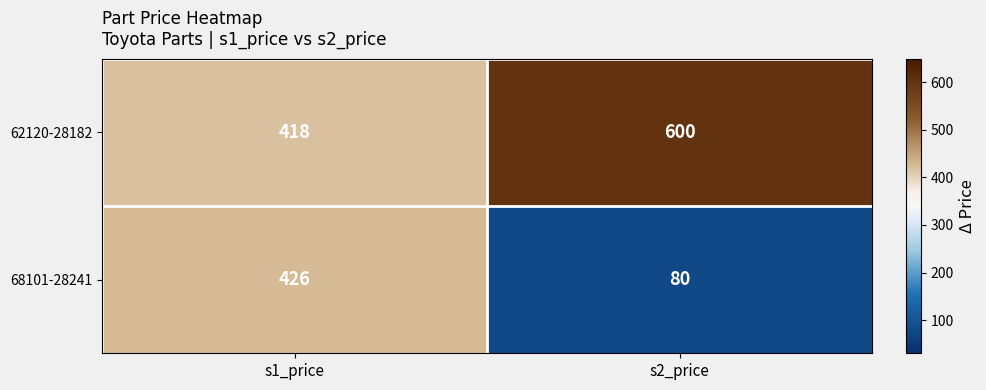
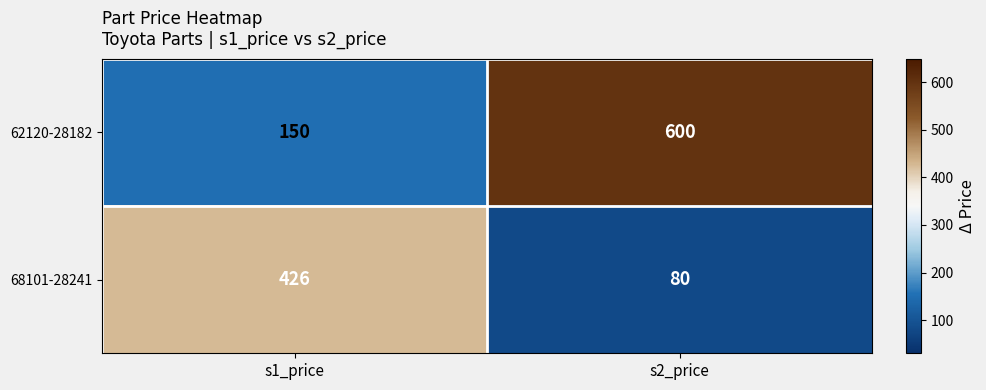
  {
    "62120-28182": {
-     "s1_price": 418,
+     "s1_price": 150,
      "s2_price": 600
    },
    "68101-28241": {
      "s1_price": 426,
      "s2_price": 80
    }
  }
